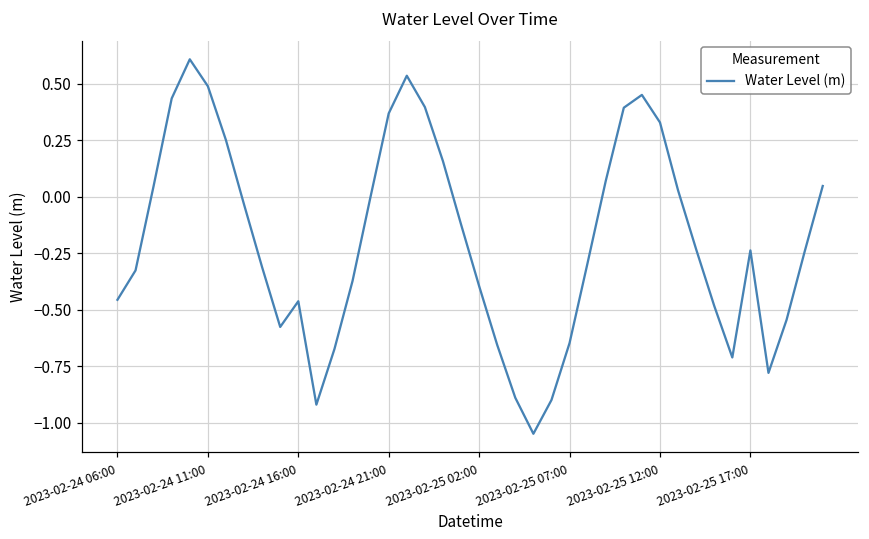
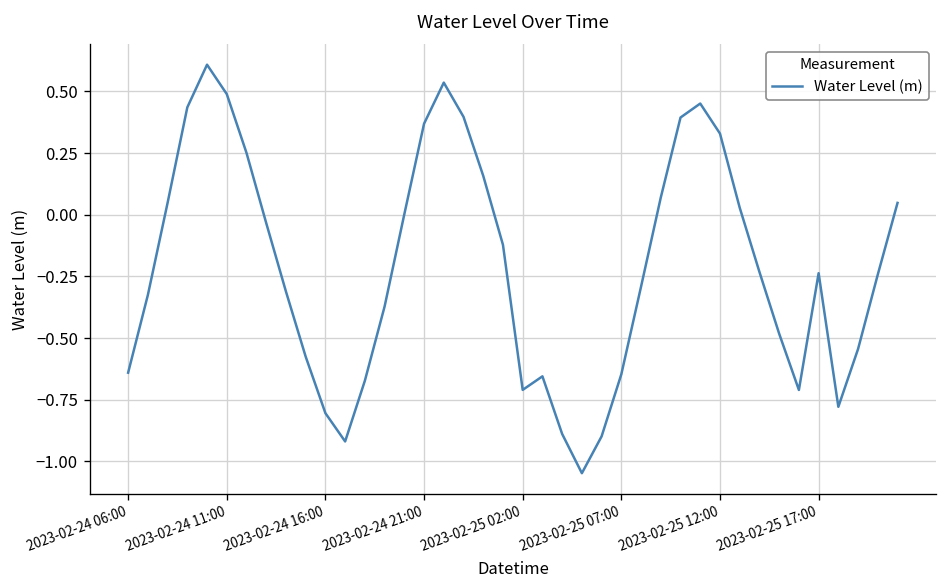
  {
-   "2023-02-24 06:00": -0.46,
+   "2023-02-24 06:00": -0.64,
    "2023-02-24 11:00": 0.49,
-   "2023-02-24 16:00": -0.46,
+   "2023-02-24 16:00": -0.80,
    "2023-02-24 21:00": 0.37,
-   "2023-02-25 02:00": -0.39,
+   "2023-02-25 02:00": -0.71,
    "2023-02-25 07:00": -0.65,
    "2023-02-25 12:00": 0.33,
    "2023-02-25 17:00": -0.24
  }
